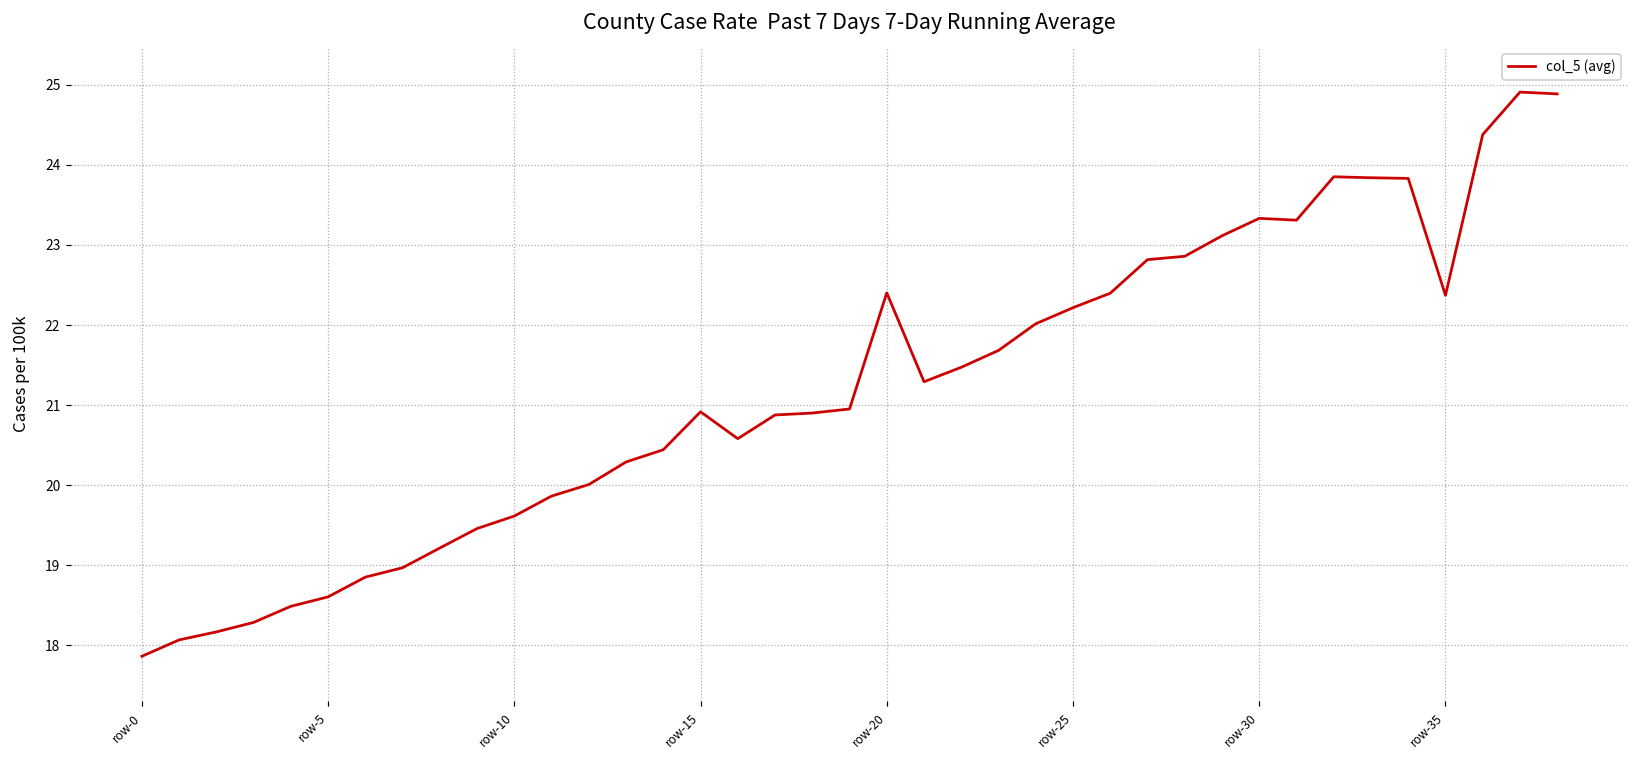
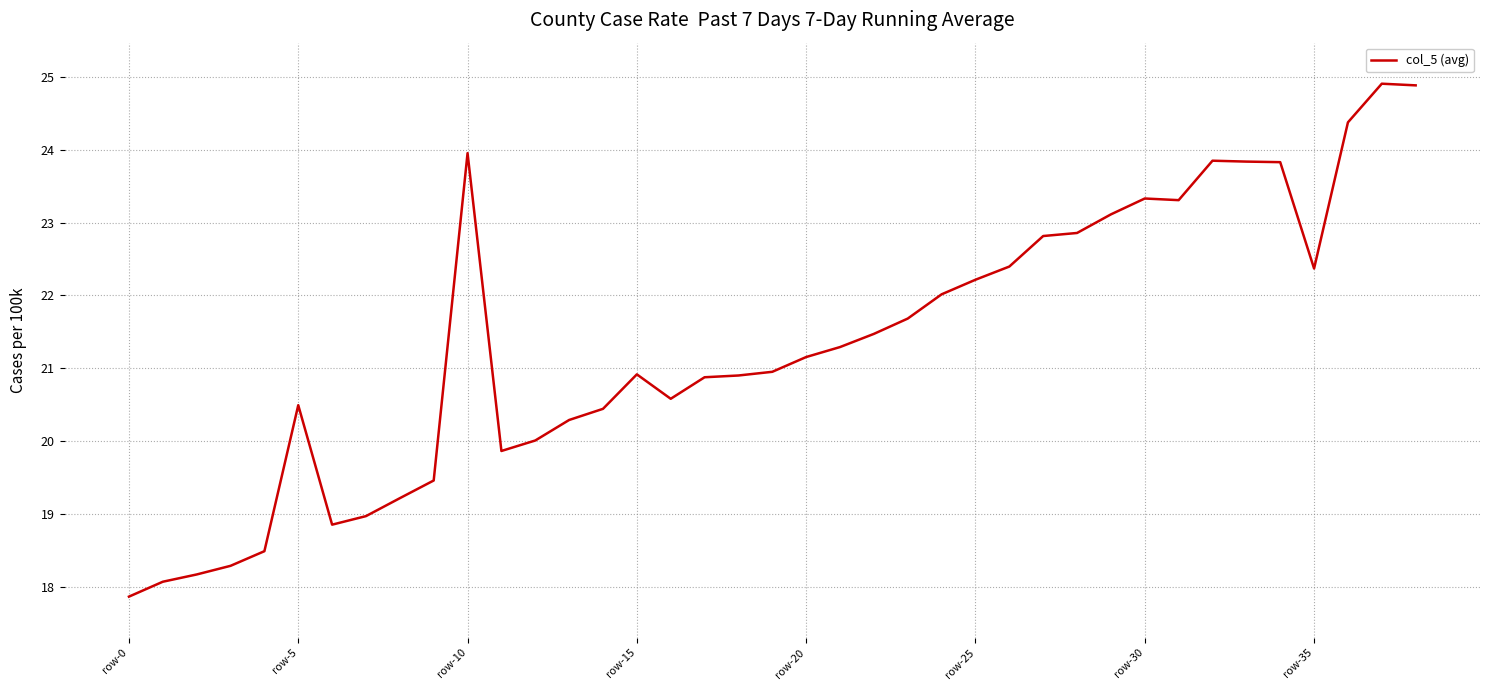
  {
    "row-0": 17.9,
-   "row-5": 18.6,
-   "row-10": 19.6,
+   "row-5": 20.5,
+   "row-10": 24.0,
    "row-15": 20.9,
-   "row-20": 22.4,
+   "row-20": 21.2,
    "row-25": 22.2,
    "row-30": 23.3,
    "row-35": 22.4
  }
